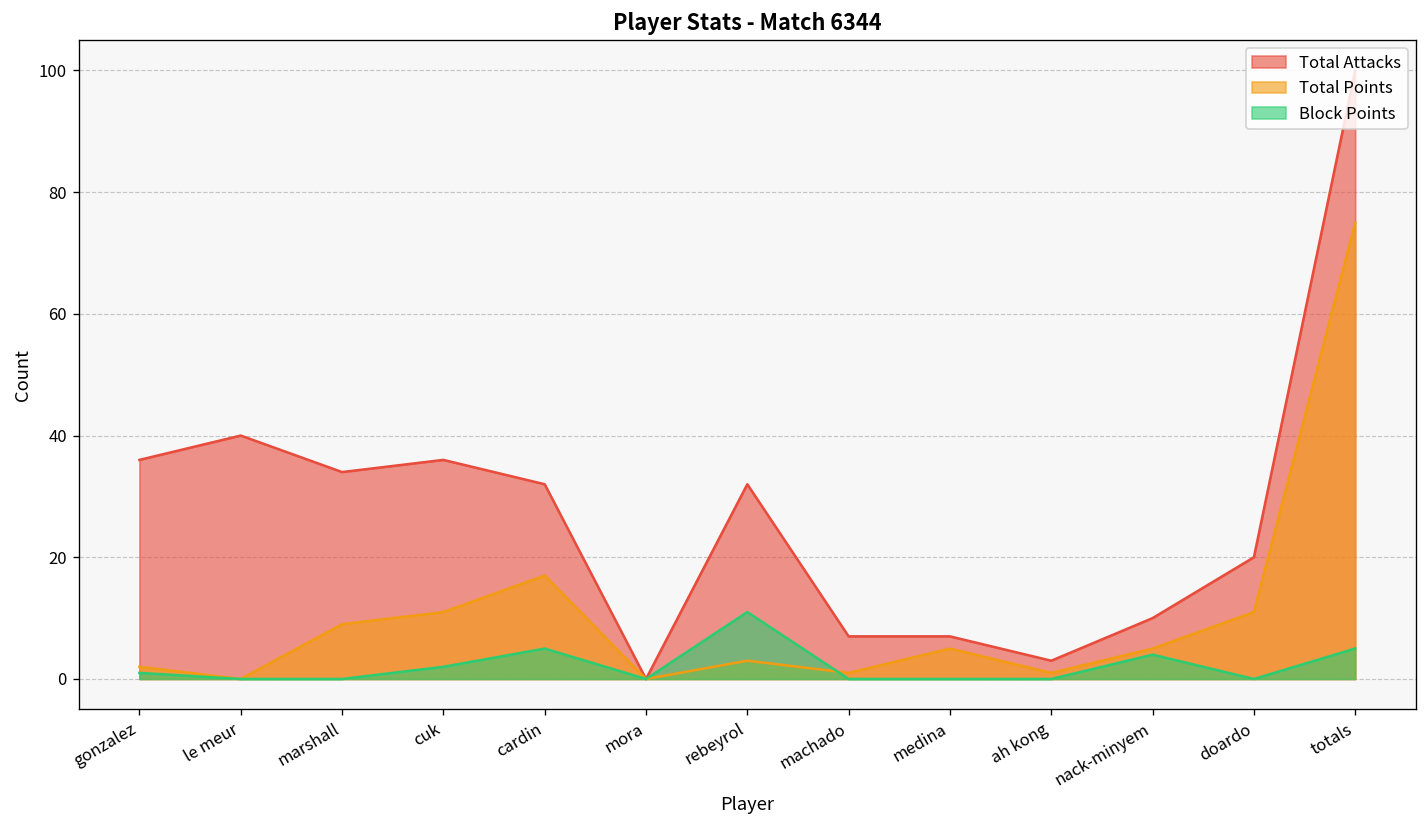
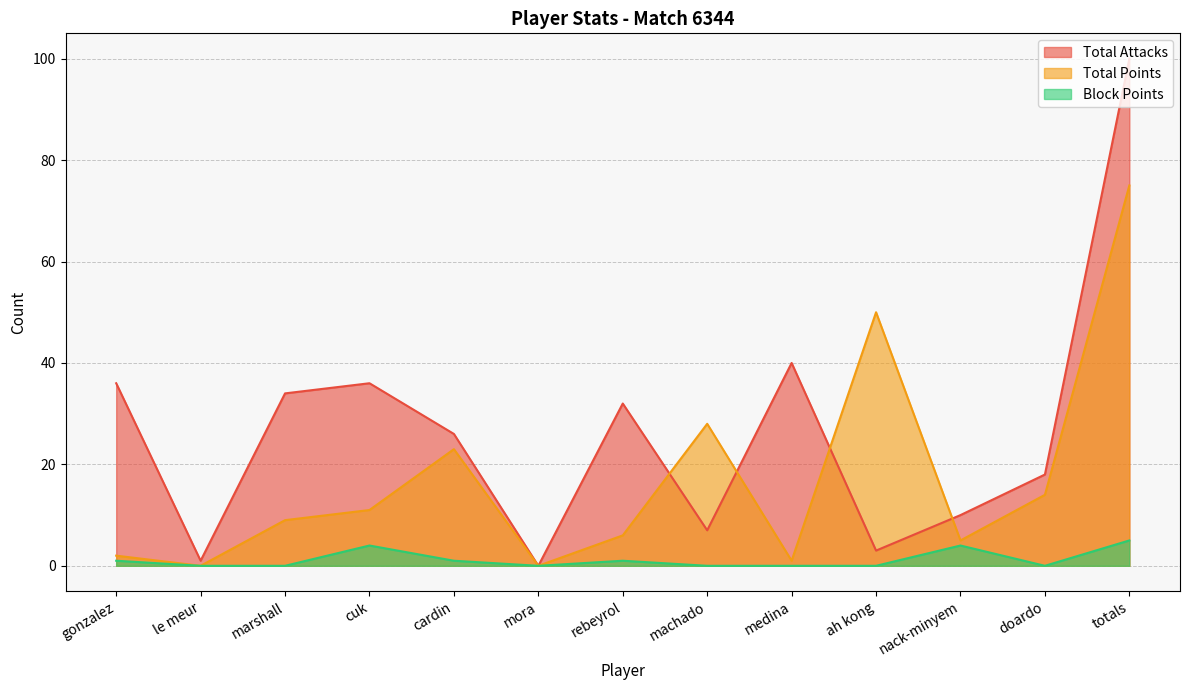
  {
    "Total Attacks": {
      "gonzalez": 36,
-     "le meur": 40,
+     "le meur": 1,
      "marshall": 34,
      "cuk": 36,
-     "cardin": 32,
+     "cardin": 26,
      "rebeyrol": 32,
      "machado": 7,
-     "medina": 7,
+     "medina": 40,
      "ah kong": 3,
      "nack-minyem": 10,
-     "doardo": 20
+     "doardo": 18
    },
    "Total Points": {
      "gonzalez": 2,
      "marshall": 9,
      "cuk": 11,
-     "cardin": 17,
-     "rebeyrol": 3,
-     "machado": 1,
-     "medina": 5,
-     "ah kong": 1,
+     "cardin": 23,
+     "rebeyrol": 6,
+     "machado": 28,
+     "medina": 1,
+     "ah kong": 50,
      "nack-minyem": 5,
-     "doardo": 11,
+     "doardo": 14,
      "totals": 75
    },
    "Block Points": {
      "gonzalez": 1,
      "marshall": 0,
-     "cuk": 2,
-     "cardin": 5,
-     "rebeyrol": 11,
+     "cuk": 4,
+     "cardin": 1,
+     "rebeyrol": 1,
      "machado": 0,
      "medina": 0,
      "ah kong": 0,
      "nack-minyem": 4,
      "doardo": 0,
      "totals": 5
    }
  }
